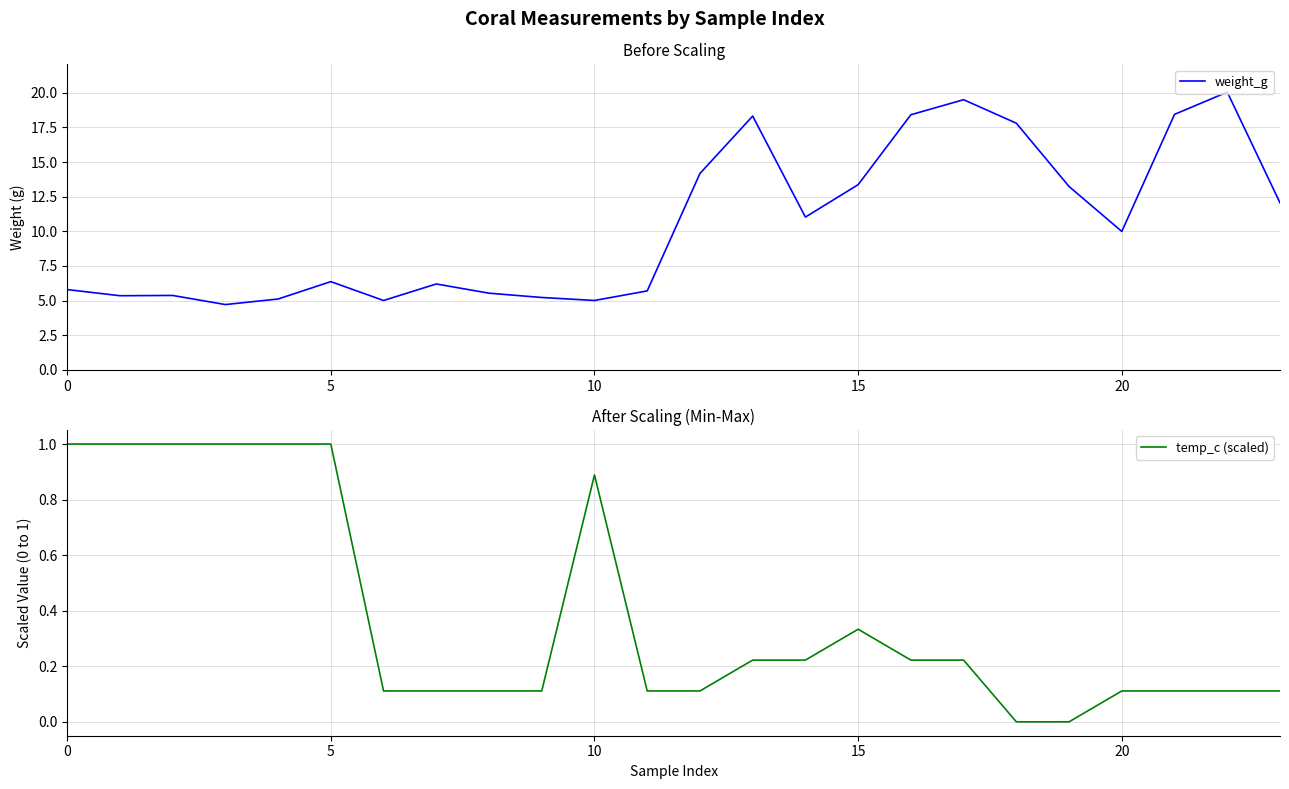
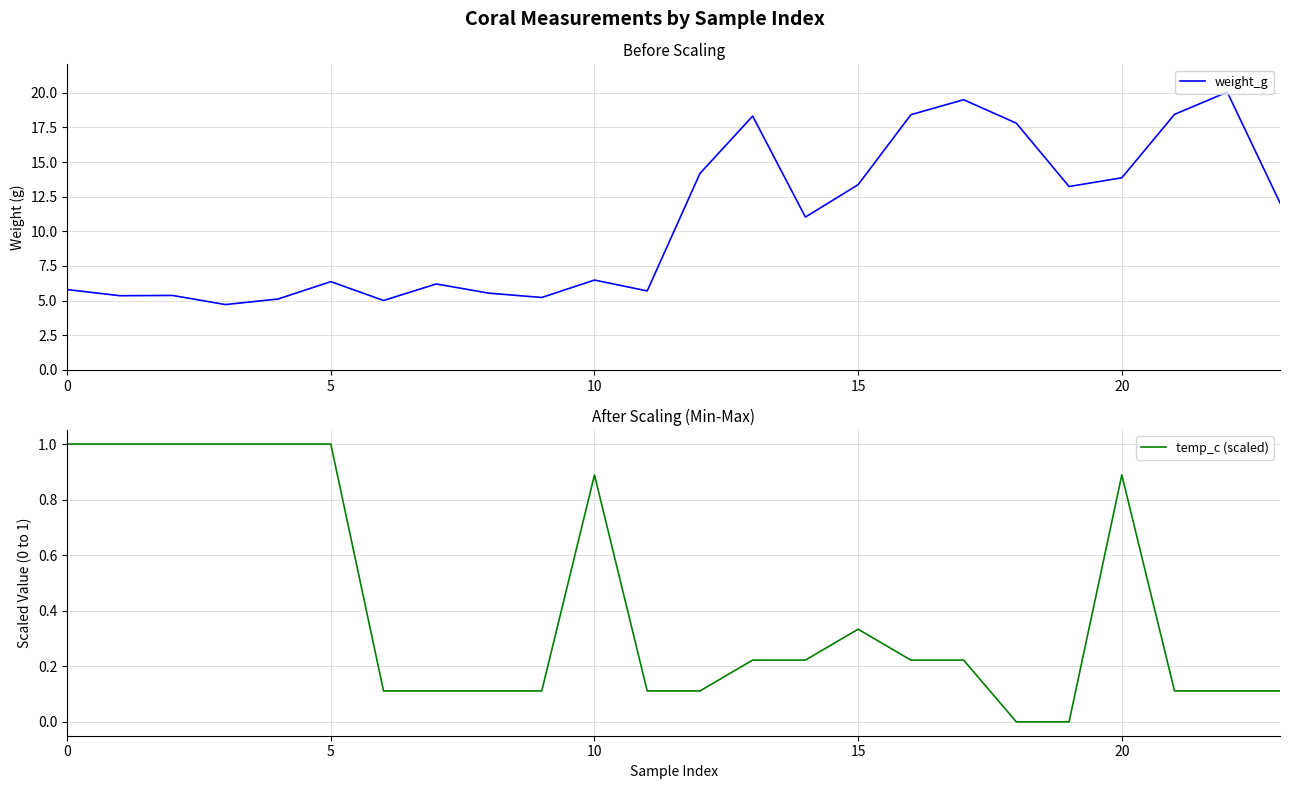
  {
    "Before Scaling": {
      "0": 5.8,
      "5": 6.4,
-     "10": 5.0,
+     "10": 6.5,
      "15": 13.4,
-     "20": 10.0
+     "20": 13.9
    },
    "After Scaling (Min-Max)": {
      "0": 1.00,
      "5": 1.00,
      "10": 0.89,
      "15": 0.33,
-     "20": 0.11
+     "20": 0.89
    }
  }
